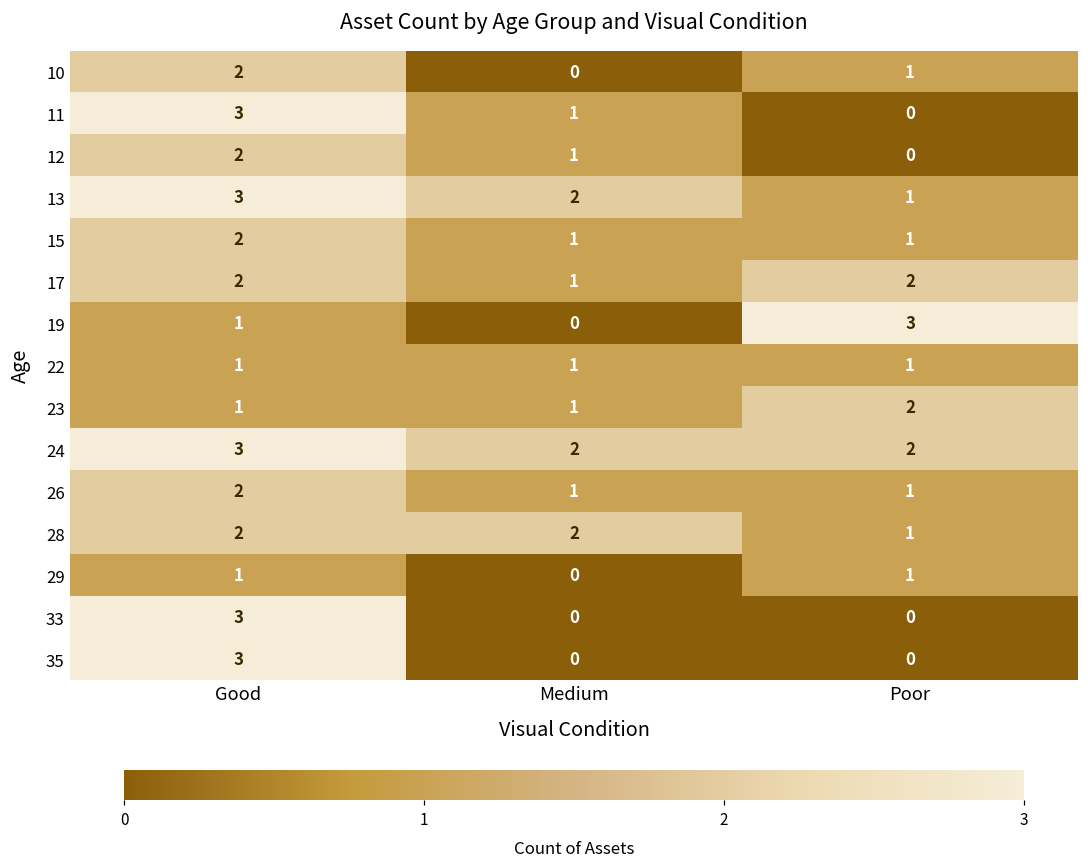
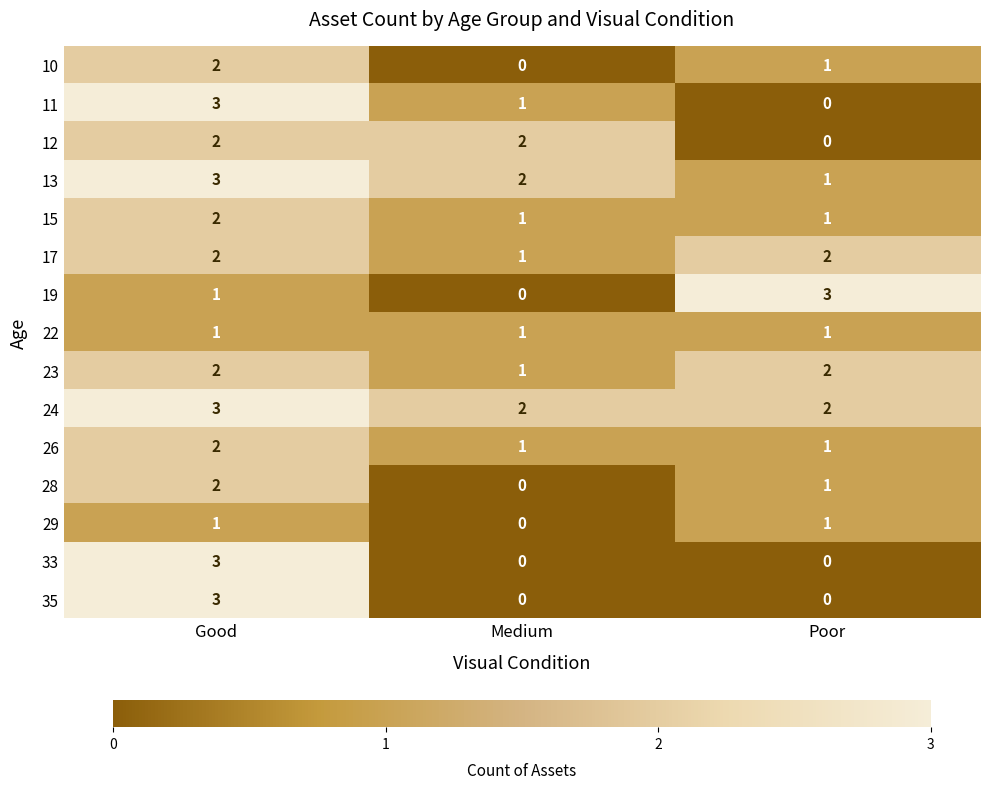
  {
    "10": {
      "Good": 2,
      "Medium": 0,
      "Poor": 1
    },
    "11": {
      "Good": 3,
      "Medium": 1,
      "Poor": 0
    },
    "12": {
      "Good": 2,
-     "Medium": 1,
+     "Medium": 2,
      "Poor": 0
    },
    "13": {
      "Good": 3,
      "Medium": 2,
      "Poor": 1
    },
    "15": {
      "Good": 2,
      "Medium": 1,
      "Poor": 1
    },
    "17": {
      "Good": 2,
      "Medium": 1,
      "Poor": 2
    },
    "19": {
      "Good": 1,
      "Medium": 0,
      "Poor": 3
    },
    "22": {
      "Good": 1,
      "Medium": 1,
      "Poor": 1
    },
    "23": {
-     "Good": 1,
+     "Good": 2,
      "Medium": 1,
      "Poor": 2
    },
    "24": {
      "Good": 3,
      "Medium": 2,
      "Poor": 2
    },
    "26": {
      "Good": 2,
      "Medium": 1,
      "Poor": 1
    },
    "28": {
      "Good": 2,
-     "Medium": 2,
+     "Medium": 0,
      "Poor": 1
    },
    "29": {
      "Good": 1,
      "Medium": 0,
      "Poor": 1
    },
    "33": {
      "Good": 3,
      "Medium": 0,
      "Poor": 0
    },
    "35": {
      "Good": 3,
      "Medium": 0,
      "Poor": 0
    }
  }
